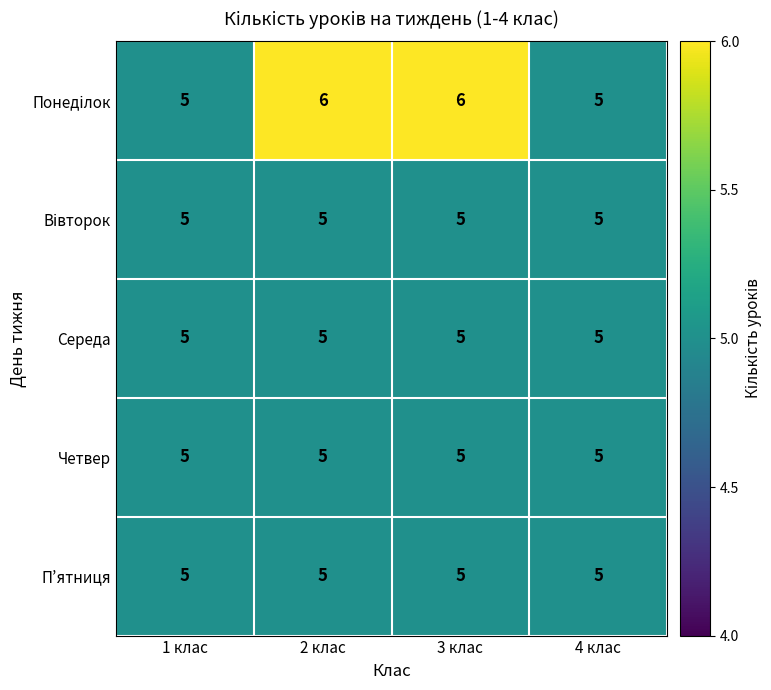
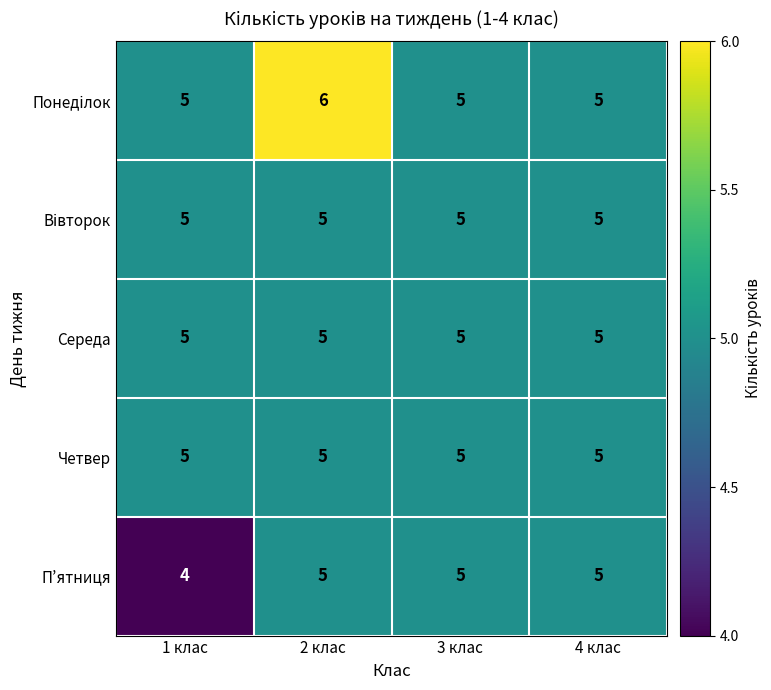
  {
    "Понеділок": {
      "1 клас": 5,
      "2 клас": 6,
-     "3 клас": 6,
+     "3 клас": 5,
      "4 клас": 5
    },
    "Вівторок": {
      "1 клас": 5,
      "2 клас": 5,
      "3 клас": 5,
      "4 клас": 5
    },
    "Середа": {
      "1 клас": 5,
      "2 клас": 5,
      "3 клас": 5,
      "4 клас": 5
    },
    "Четвер": {
      "1 клас": 5,
      "2 клас": 5,
      "3 клас": 5,
      "4 клас": 5
    },
    "П’ятниця": {
-     "1 клас": 5,
+     "1 клас": 4,
      "2 клас": 5,
      "3 клас": 5,
      "4 клас": 5
    }
  }
